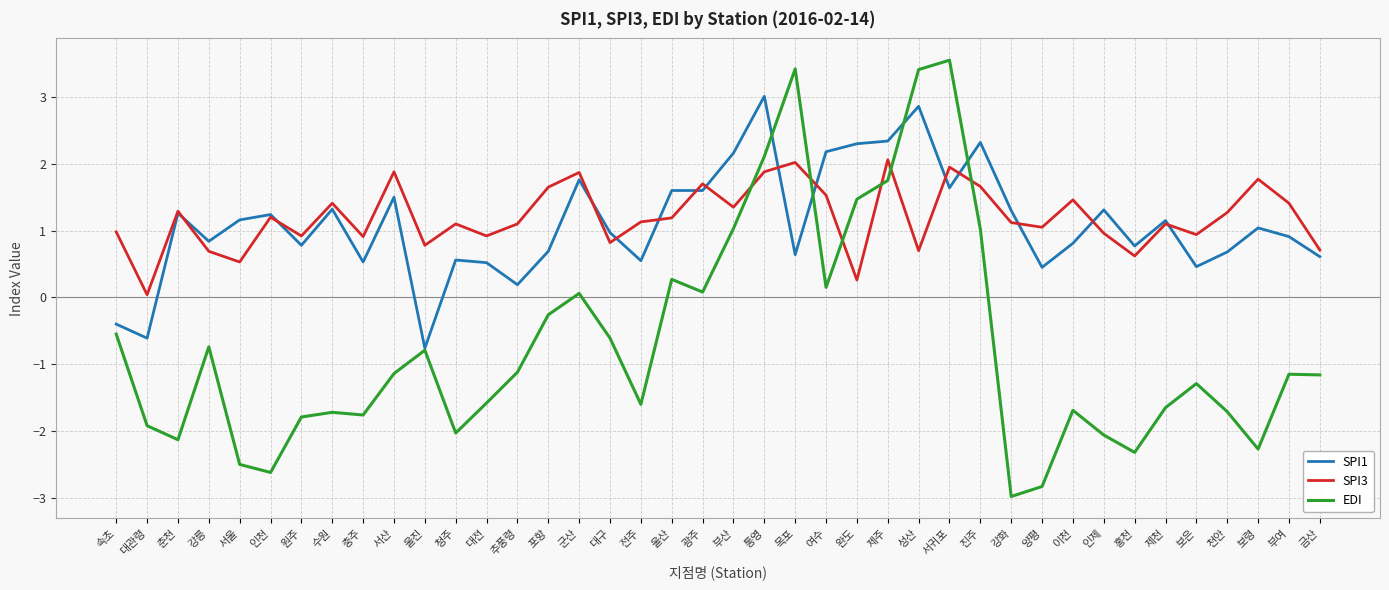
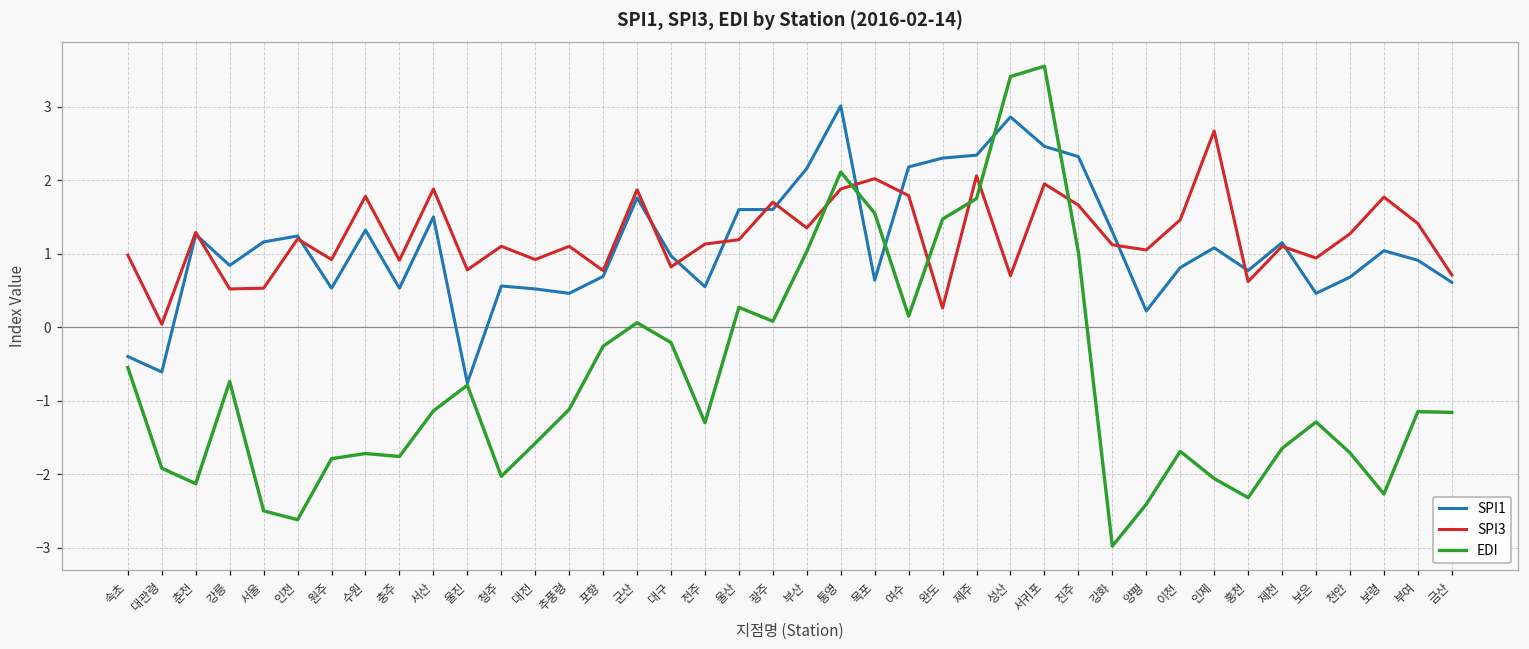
  {
    "SPI1": {
      "속초": -0.4,
      "대관령": -0.6,
      "강릉": 0.8,
      "서울": 1.2,
      "인천": 1.2,
-     "원주": 0.8,
+     "원주": 0.5,
      "수원": 1.3,
      "충주": 0.5,
      "서산": 1.5,
      "청주": 0.6,
      "대전": 0.5,
-     "추풍령": 0.2,
+     "추풍령": 0.5,
      "포항": 0.7,
      "군산": 1.8,
      "대구": 1.0,
      "전주": 0.6,
      "울산": 1.6,
      "광주": 1.6,
      "부산": 2.2,
      "통영": 3.0,
      "목포": 0.6,
      "여수": 2.2,
      "완도": 2.3,
      "제주": 2.3,
      "성산": 2.9,
-     "서귀포": 1.6,
+     "서귀포": 2.5,
      "진주": 2.3,
      "강화": 1.3,
-     "양평": 0.5,
+     "양평": 0.2,
      "이천": 0.8,
-     "인제": 1.3,
+     "인제": 1.1,
      "홍천": 0.8,
      "제천": 1.2,
      "보은": 0.5,
      "천안": 0.7,
      "보령": 1.0,
      "부여": 0.9,
      "금산": 0.6
    },
    "SPI3": {
      "속초": 1.0,
      "대관령": 0.0,
-     "강릉": 0.7,
+     "강릉": 0.5,
      "서울": 0.5,
      "인천": 1.2,
      "원주": 0.9,
-     "수원": 1.4,
+     "수원": 1.8,
      "충주": 0.9,
      "서산": 1.9,
      "울진": 0.8,
      "청주": 1.1,
      "대전": 0.9,
      "추풍령": 1.1,
-     "포항": 1.7,
+     "포항": 0.8,
      "군산": 1.9,
      "대구": 0.8,
      "전주": 1.1,
      "울산": 1.2,
      "광주": 1.7,
      "부산": 1.4,
      "통영": 1.9,
      "목포": 2.0,
-     "여수": 1.5,
+     "여수": 1.8,
      "완도": 0.3,
      "제주": 2.1,
      "성산": 0.7,
      "서귀포": 2.0,
      "진주": 1.7,
      "강화": 1.1,
      "양평": 1.1,
      "이천": 1.5,
-     "인제": 1.0,
+     "인제": 2.7,
      "홍천": 0.6,
      "제천": 1.1,
      "보은": 0.9,
      "천안": 1.3,
      "보령": 1.8,
      "부여": 1.4,
      "금산": 0.7
    },
    "EDI": {
      "속초": -0.6,
      "대관령": -1.9,
      "춘천": -2.1,
      "강릉": -0.7,
      "서울": -2.5,
      "인천": -2.6,
      "원주": -1.8,
      "수원": -1.7,
      "충주": -1.8,
      "서산": -1.1,
      "청주": -2.0,
      "대전": -1.6,
      "추풍령": -1.1,
      "포항": -0.3,
      "군산": 0.1,
-     "대구": -0.6,
-     "전주": -1.6,
+     "대구": -0.2,
+     "전주": -1.3,
      "울산": 0.3,
      "광주": 0.1,
      "부산": 1.0,
      "통영": 2.1,
-     "목포": 3.4,
+     "목포": 1.6,
      "여수": 0.2,
      "완도": 1.5,
      "제주": 1.8,
      "성산": 3.4,
      "서귀포": 3.6,
      "진주": 1.0,
      "강화": -3.0,
-     "양평": -2.8,
+     "양평": -2.4,
      "이천": -1.7,
      "인제": -2.1,
      "홍천": -2.3,
      "제천": -1.7,
      "보은": -1.3,
      "천안": -1.7,
      "보령": -2.3,
      "부여": -1.2,
      "금산": -1.2
    }
  }
